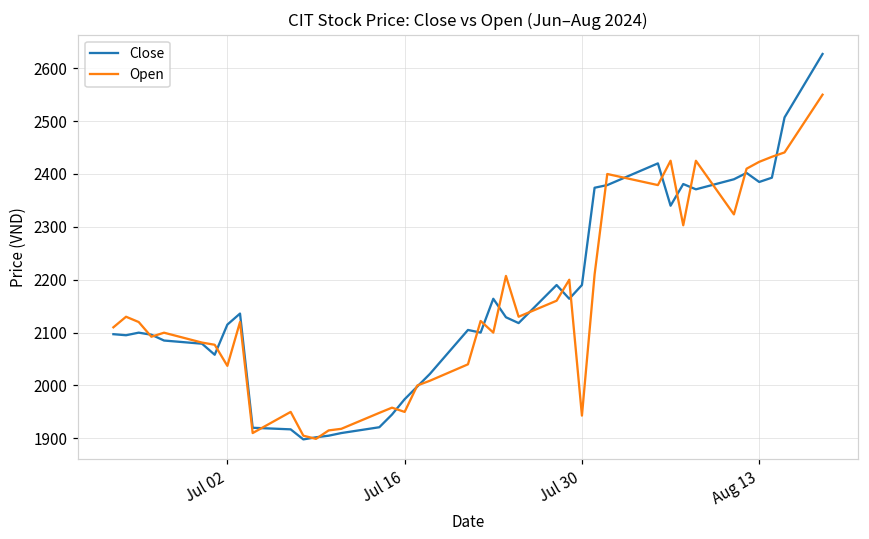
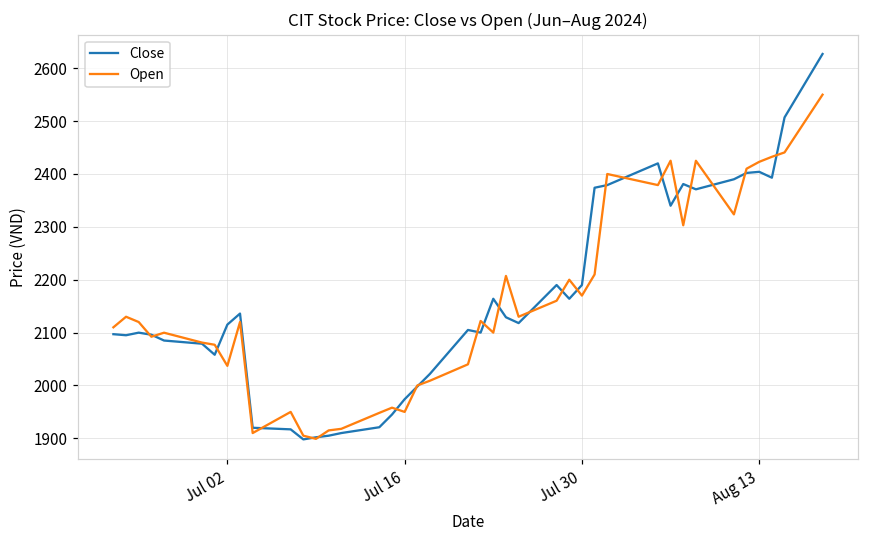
  {
    "Close": {
      "Jul 02": 2120,
      "Jul 16": 1970,
      "Jul 30": 2190,
-     "Aug 13": 2380
+     "Aug 13": 2400
    },
    "Open": {
      "Jul 02": 2040,
      "Jul 16": 1950,
-     "Jul 30": 1940,
+     "Jul 30": 2170,
      "Aug 13": 2420
    }
  }
